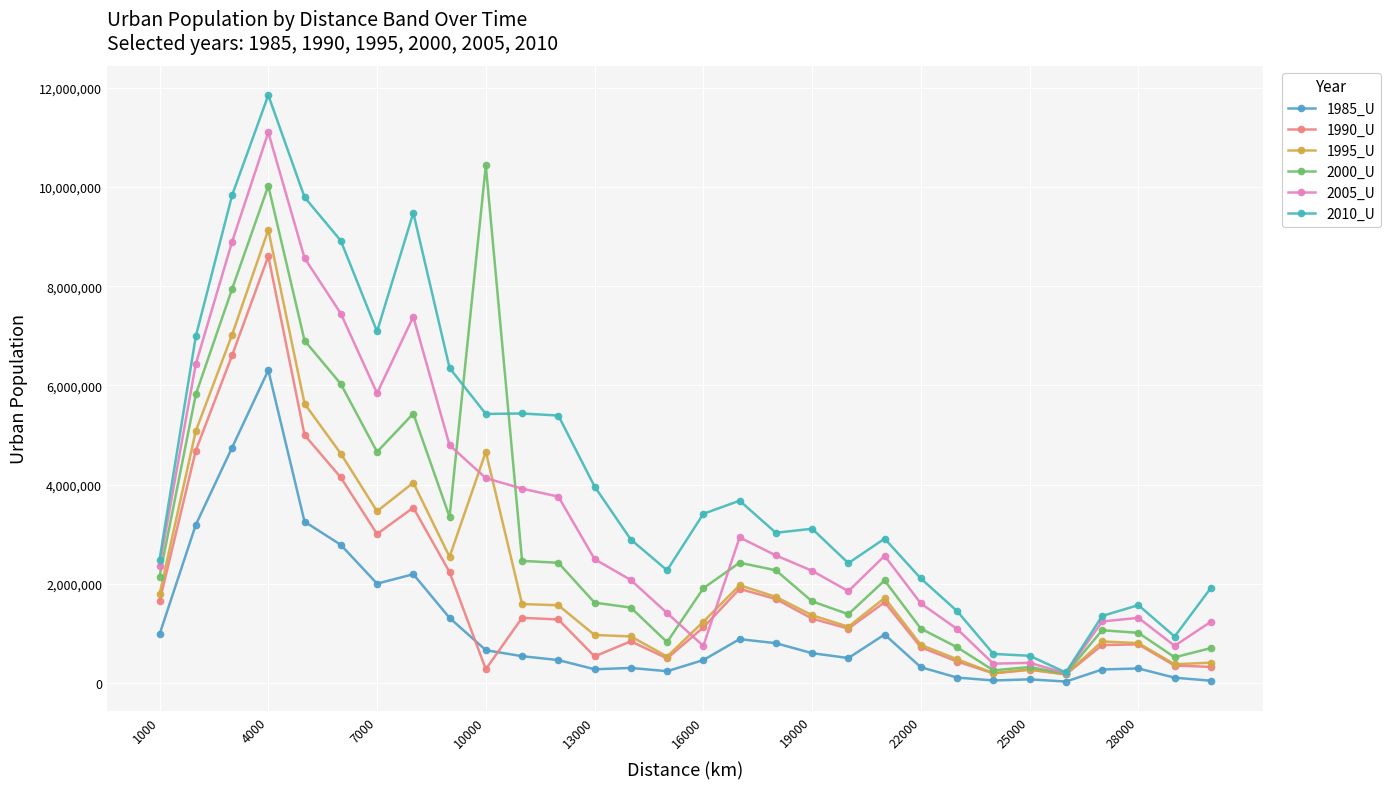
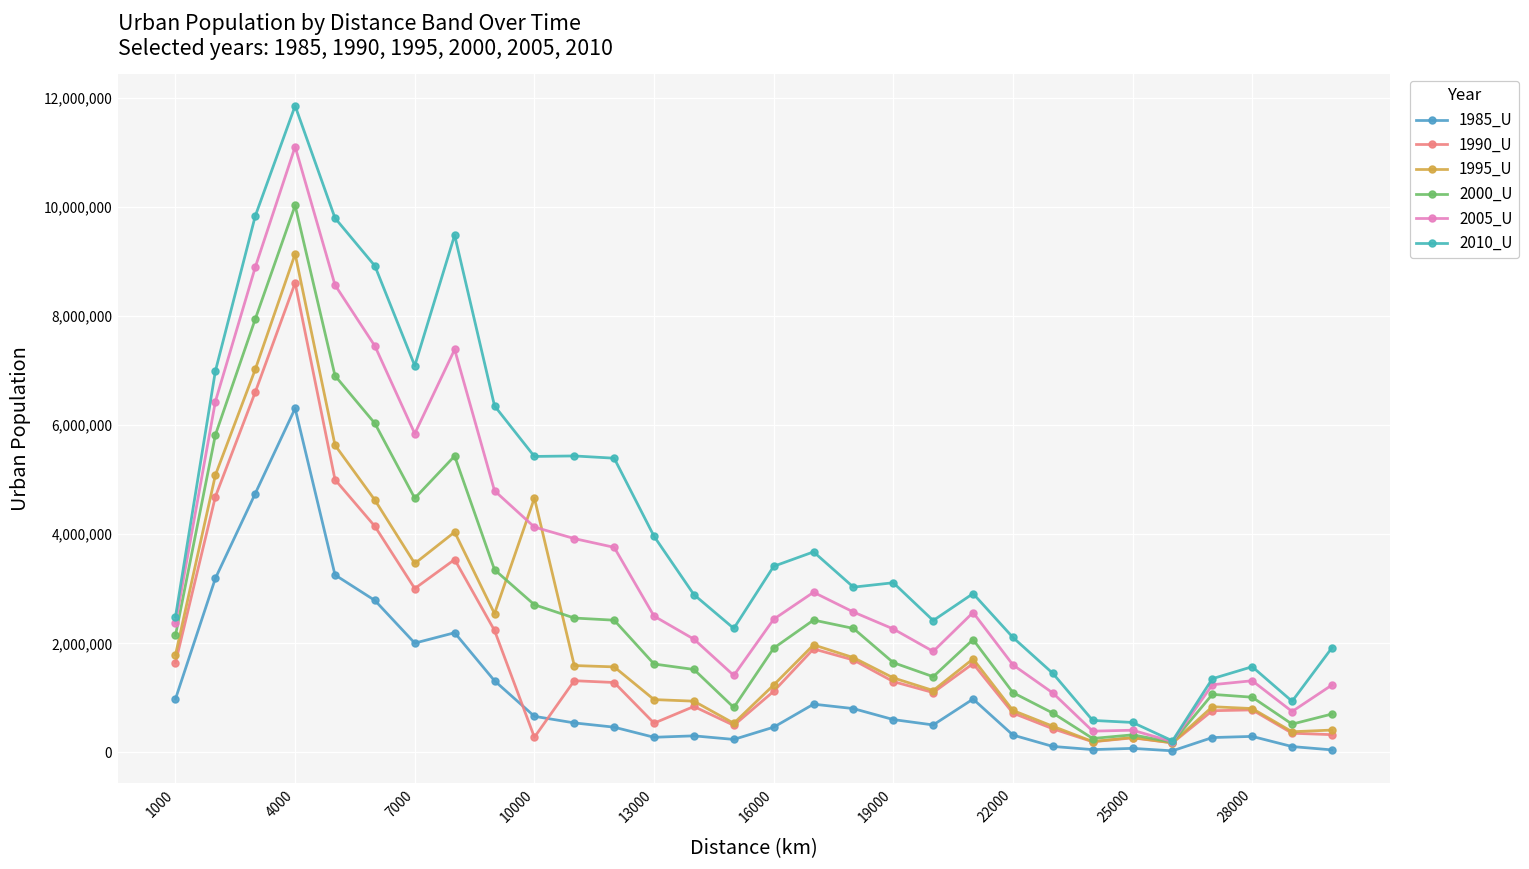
  {
    "1990_U": {
      "1000": "1,600,000",
      "4000": "8,600,000",
      "7000": "3,000,000",
      "10000": "300,000",
      "13000": "500,000",
      "16000": "1,100,000",
      "19000": "1,300,000"
    },
    "1995_U": {
      "1000": "1,800,000",
      "4000": "9,100,000",
      "7000": "3,500,000",
      "10000": "4,700,000",
      "13000": "1,000,000",
      "16000": "1,200,000",
      "19000": "1,400,000"
    },
    "2000_U": {
      "1000": "2,100,000",
      "4000": "10,000,000",
      "7000": "4,700,000",
-     "10000": "10,400,000",
+     "10000": "2,700,000",
      "13000": "1,600,000",
      "16000": "1,900,000",
      "19000": "1,600,000",
      "22000": "1,100,000",
      "28000": "1,000,000"
    },
    "2005_U": {
      "1000": "2,400,000",
      "4000": "11,100,000",
      "7000": "5,800,000",
      "10000": "4,100,000",
      "13000": "2,500,000",
-     "16000": "700,000",
+     "16000": "2,400,000",
      "19000": "2,300,000",
      "22000": "1,600,000",
      "25000": "400,000",
      "28000": "1,300,000"
    }
  }
